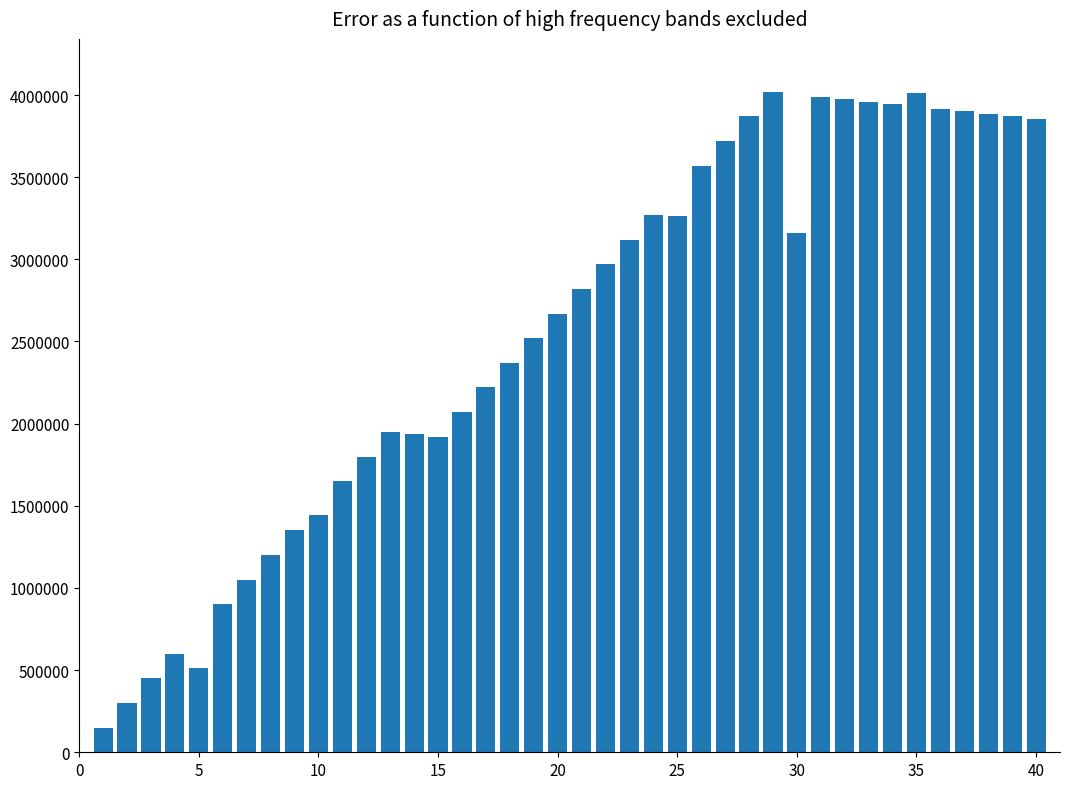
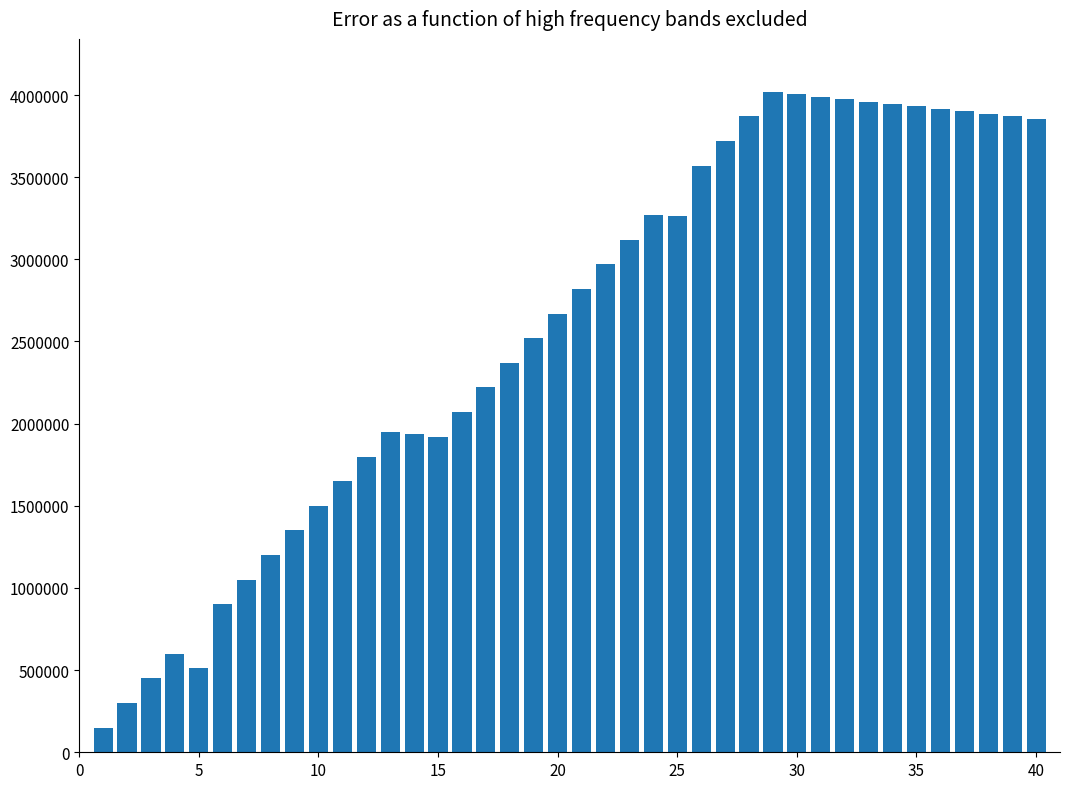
  {
    "5": 510000,
-   "10": 1440000,
+   "10": 1500000,
    "15": 1920000,
    "20": 2670000,
    "25": 3260000,
-   "30": 3160000,
-   "35": 4010000,
+   "30": 4010000,
+   "35": 3930000,
    "40": 3860000
  }
